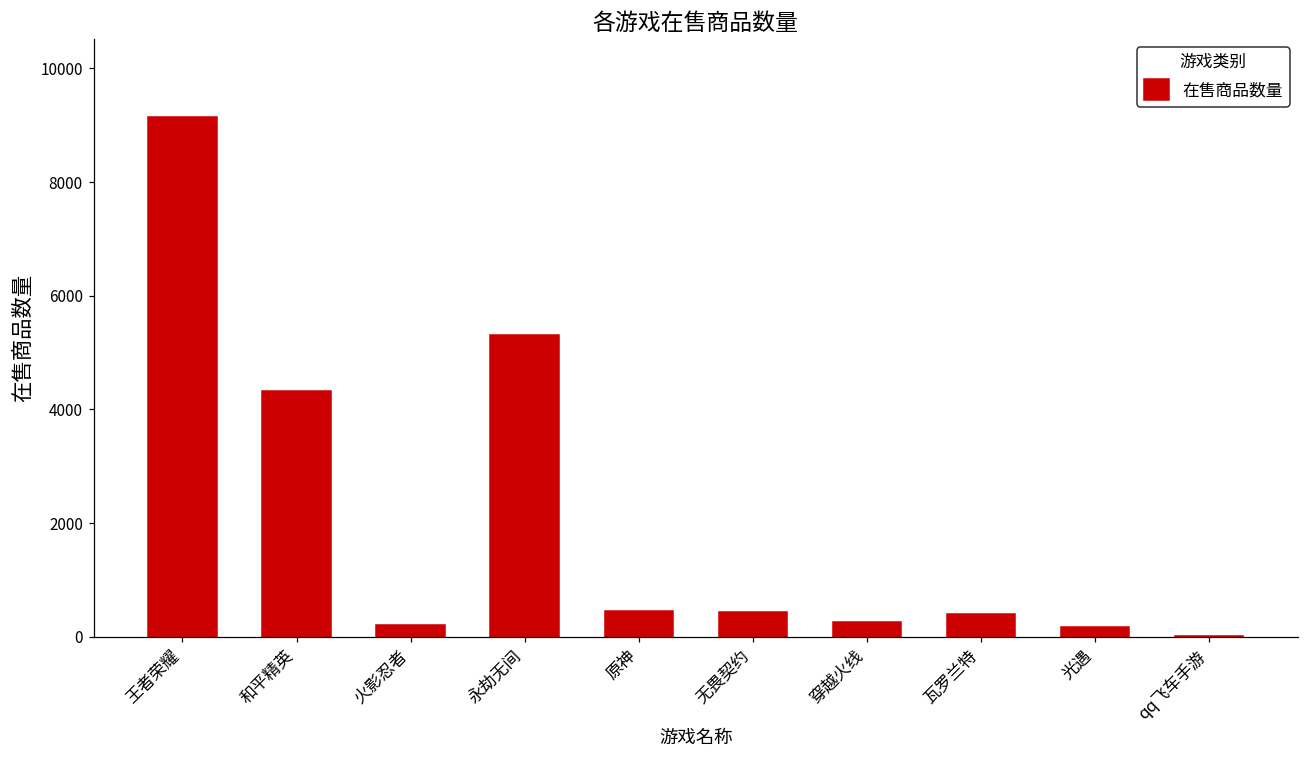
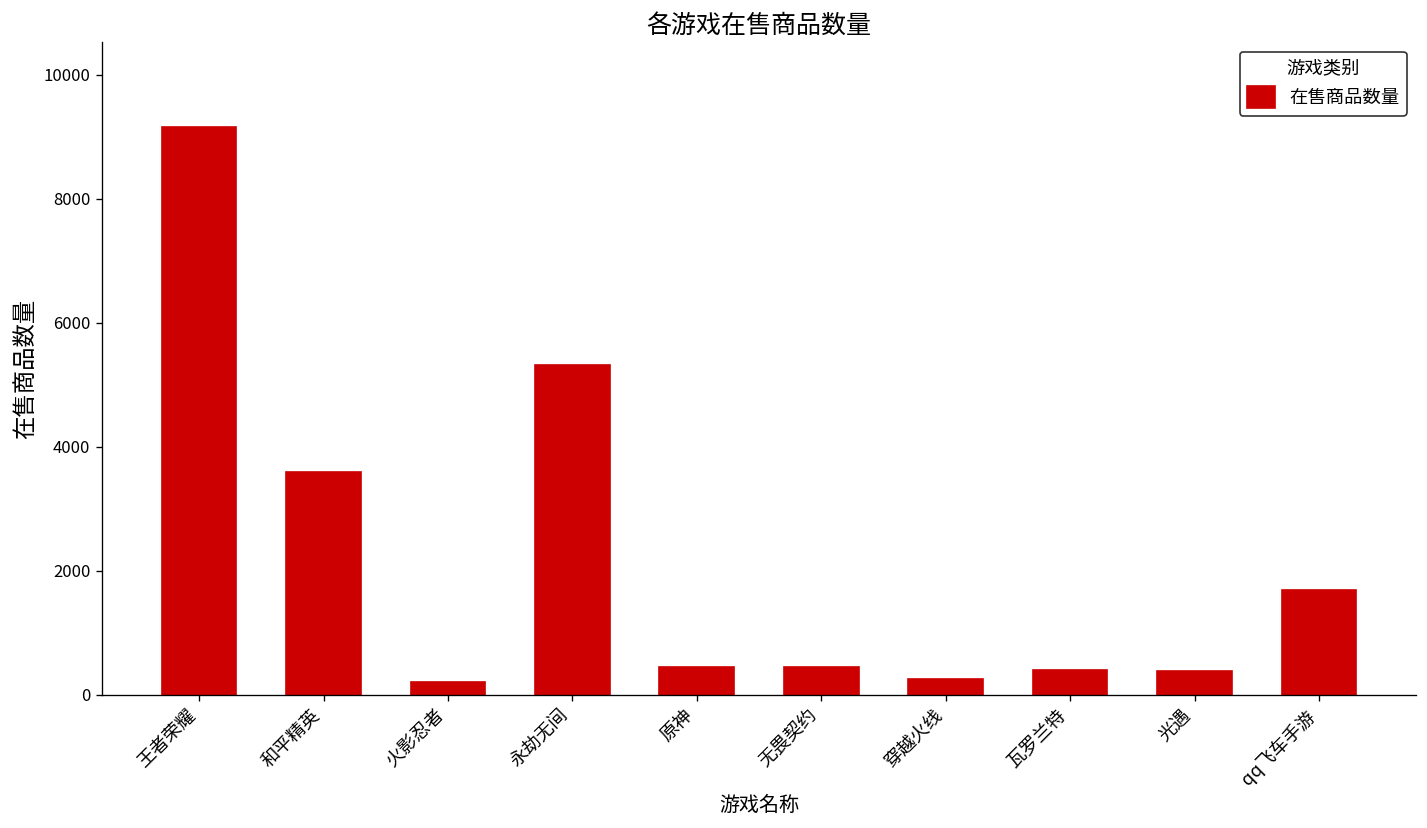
  {
    "王者荣耀": 9100,
-   "和平精英": 4300,
+   "和平精英": 3600,
    "火影忍者": 200,
    "永劫无间": 5300,
    "原神": 500,
    "无畏契约": 400,
    "穿越火线": 300,
    "瓦罗兰特": 400,
-   "光遇": 200,
-   "qq飞车手游": 0
+   "光遇": 400,
+   "qq飞车手游": 1700
  }
